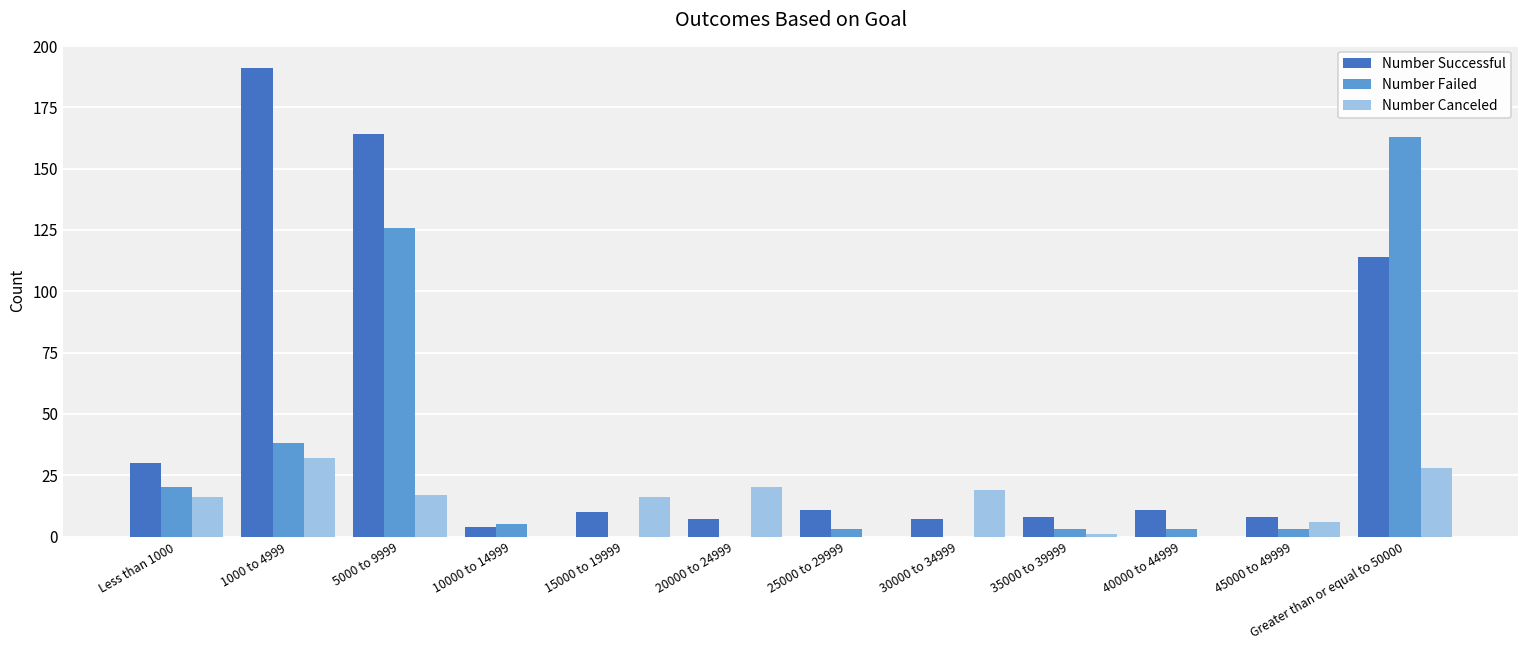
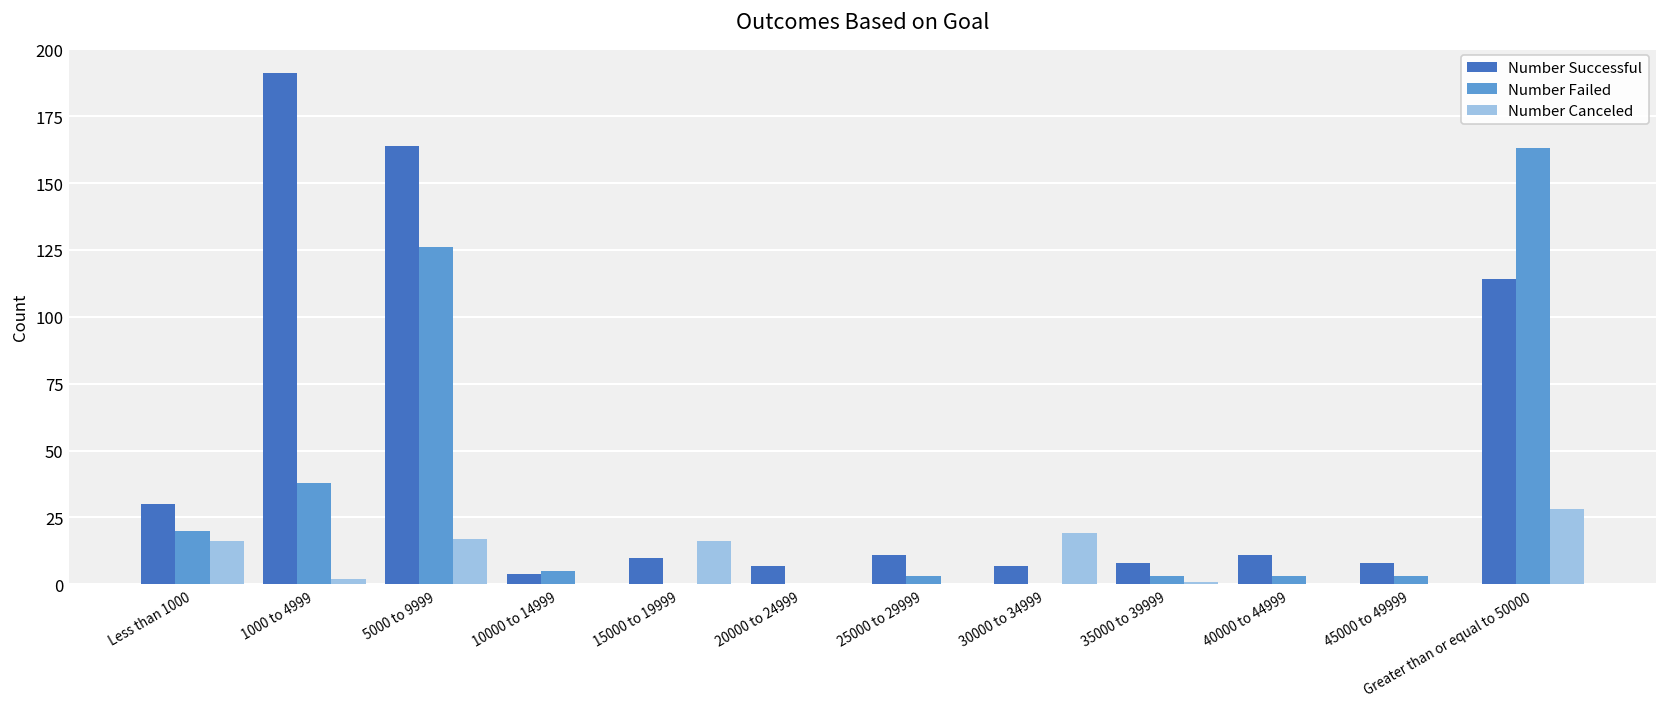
  {
    "Number Canceled": {
      "Less than 1000": 16,
-     "1000 to 4999": 32,
+     "1000 to 4999": 2,
      "5000 to 9999": 17,
      "10000 to 14999": 0,
      "15000 to 19999": 16,
-     "20000 to 24999": 20,
+     "20000 to 24999": 0,
      "25000 to 29999": 0,
      "30000 to 34999": 19,
      "40000 to 44999": 0,
-     "45000 to 49999": 6,
+     "45000 to 49999": 0,
      "Greater than or equal to 50000": 28
    }
  }
